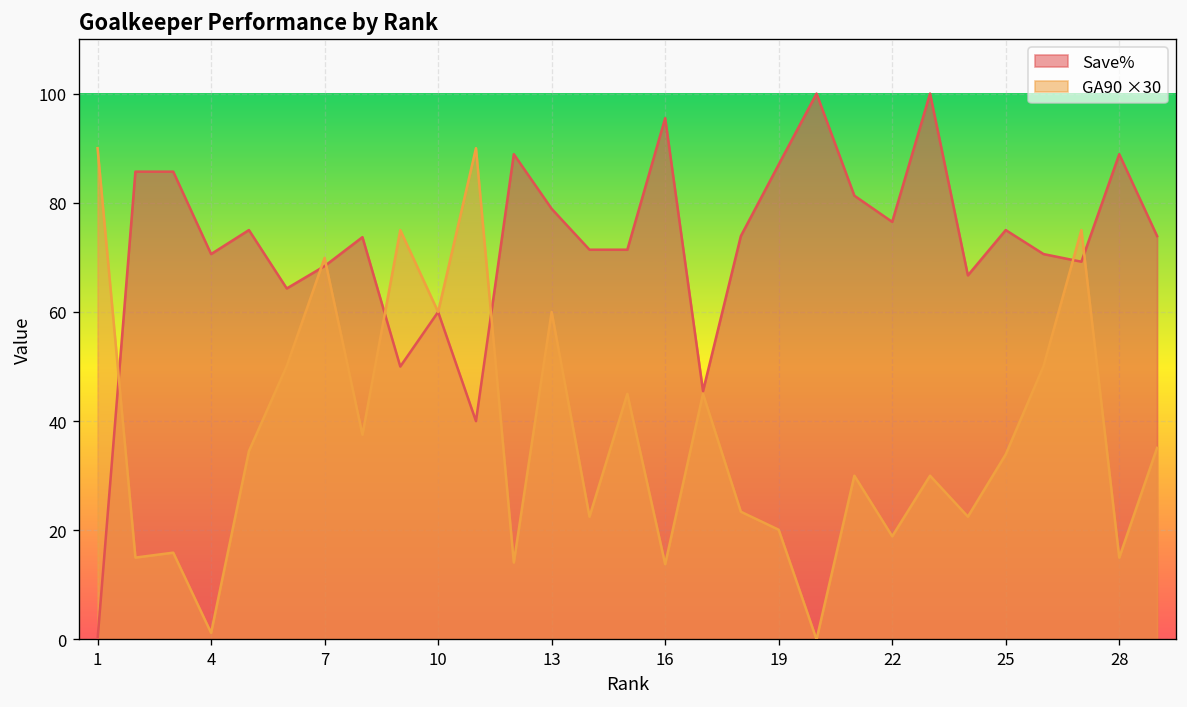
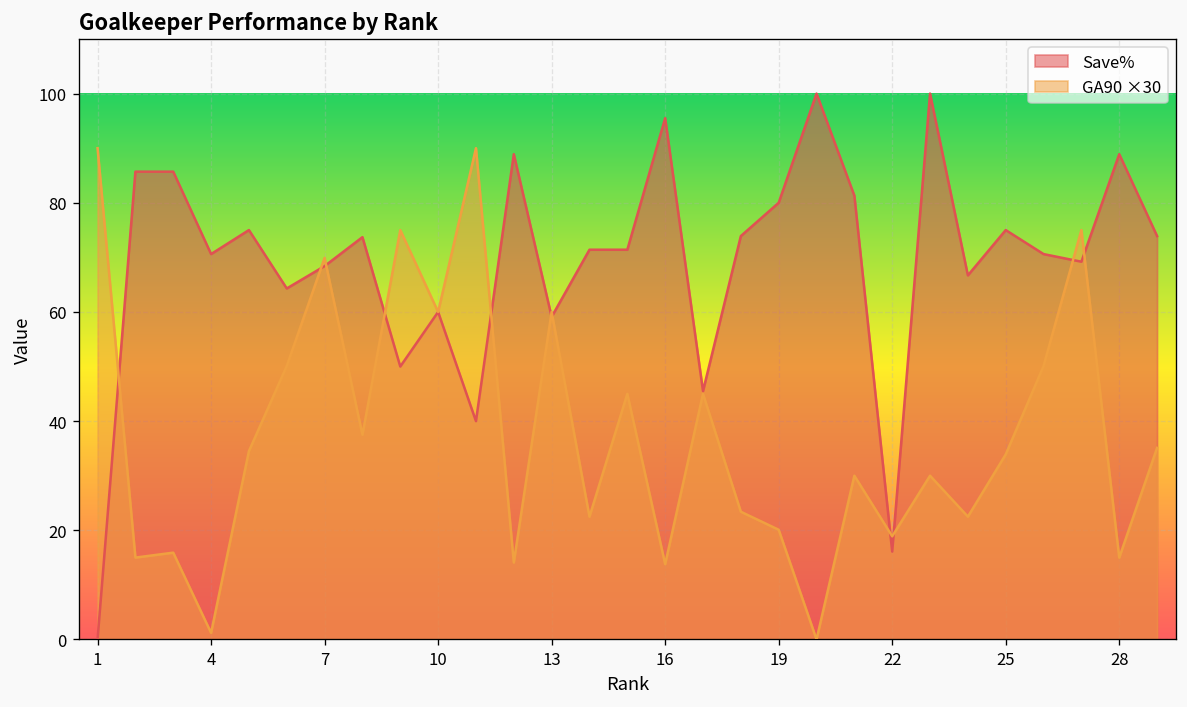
  {
    "Save%": {
      "1": 0,
      "4": 71,
      "7": 68,
-     "13": 79,
+     "13": 59,
      "16": 96,
-     "19": 87,
-     "22": 77,
+     "19": 80,
+     "22": 16,
      "25": 75,
      "28": 89
    },
    "GA90 ×30": {
      "1": 90,
      "4": 1,
      "7": 70,
      "13": 60,
      "16": 14,
      "19": 20,
      "22": 19,
      "25": 34,
      "28": 15
    }
  }
